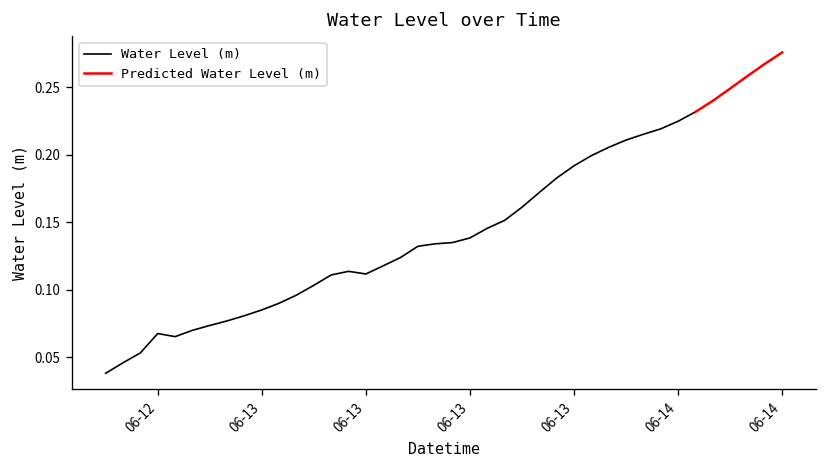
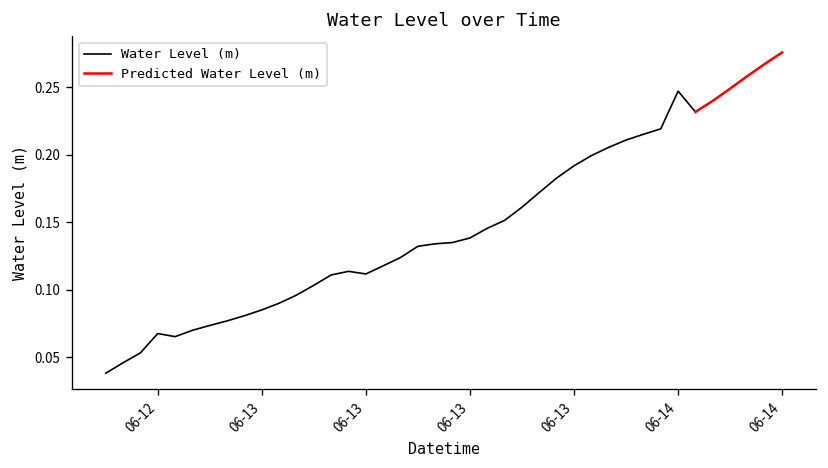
  {
    "Water Level (m)": {
      "06-12": 0.068,
-     "06-14": 0.225
+     "06-14": 0.247
    },
    "Predicted Water Level (m)": {
      "06-14": 0.276
    }
  }
